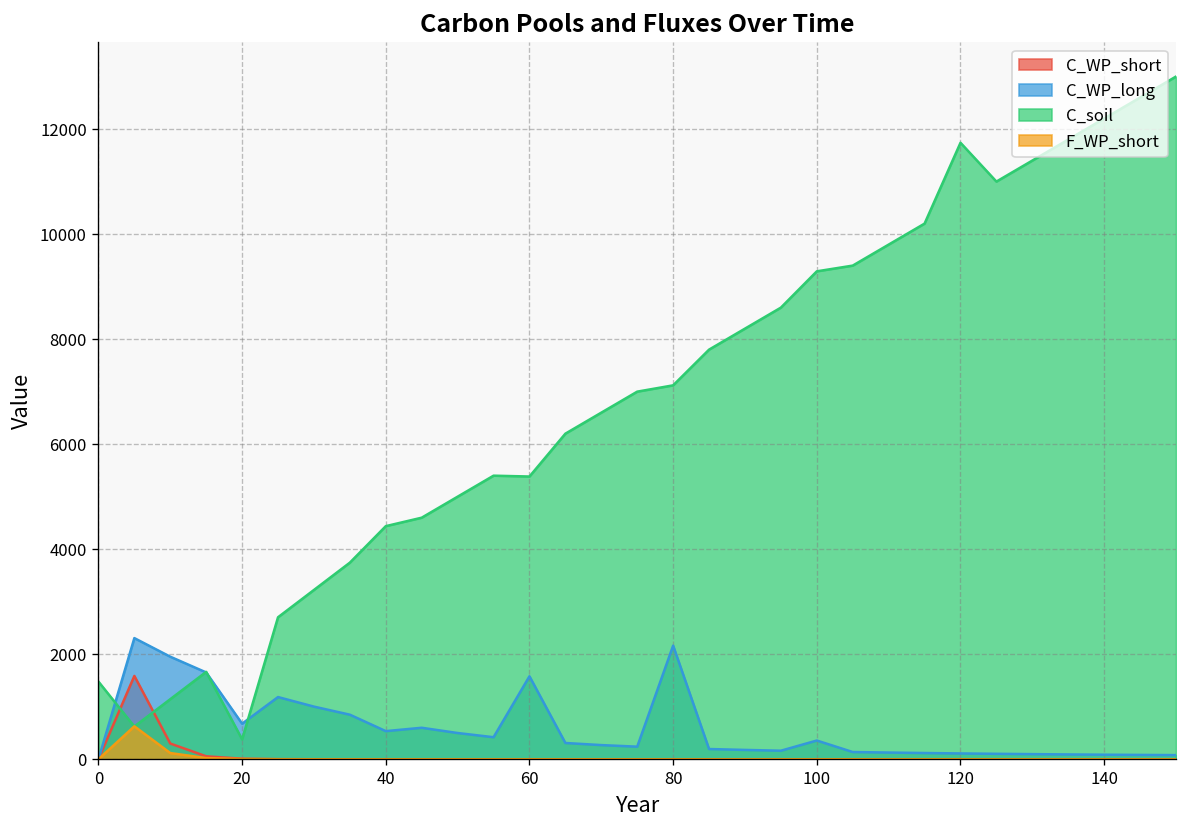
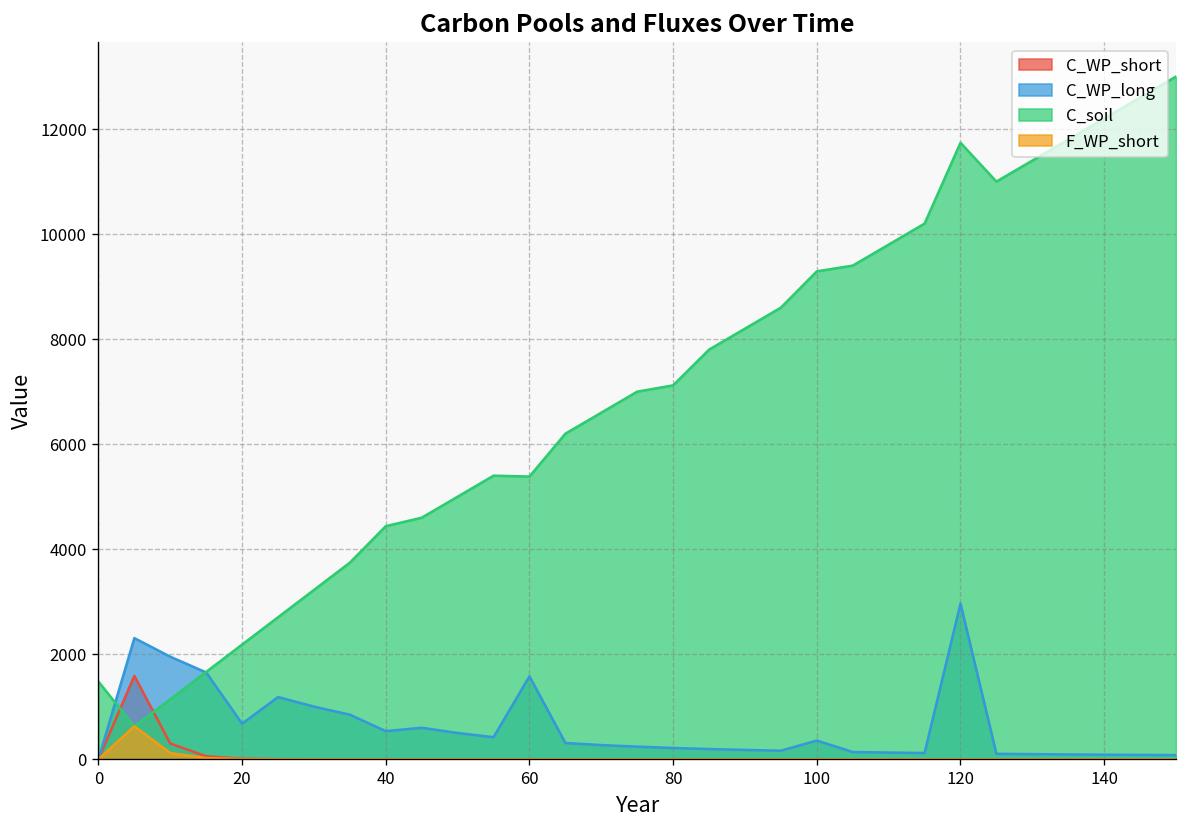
  {
    "C_WP_long": {
      "20": 700,
      "40": 500,
      "60": 1600,
-     "80": 2200,
+     "80": 200,
      "100": 400,
-     "120": 100,
+     "120": 3000,
      "140": 100
    },
    "C_soil": {
      "0": 1500,
-     "20": 400,
+     "20": 2200,
      "40": 4400,
      "60": 5400,
      "80": 7100,
      "100": 9300,
      "120": 11700
    }
  }
